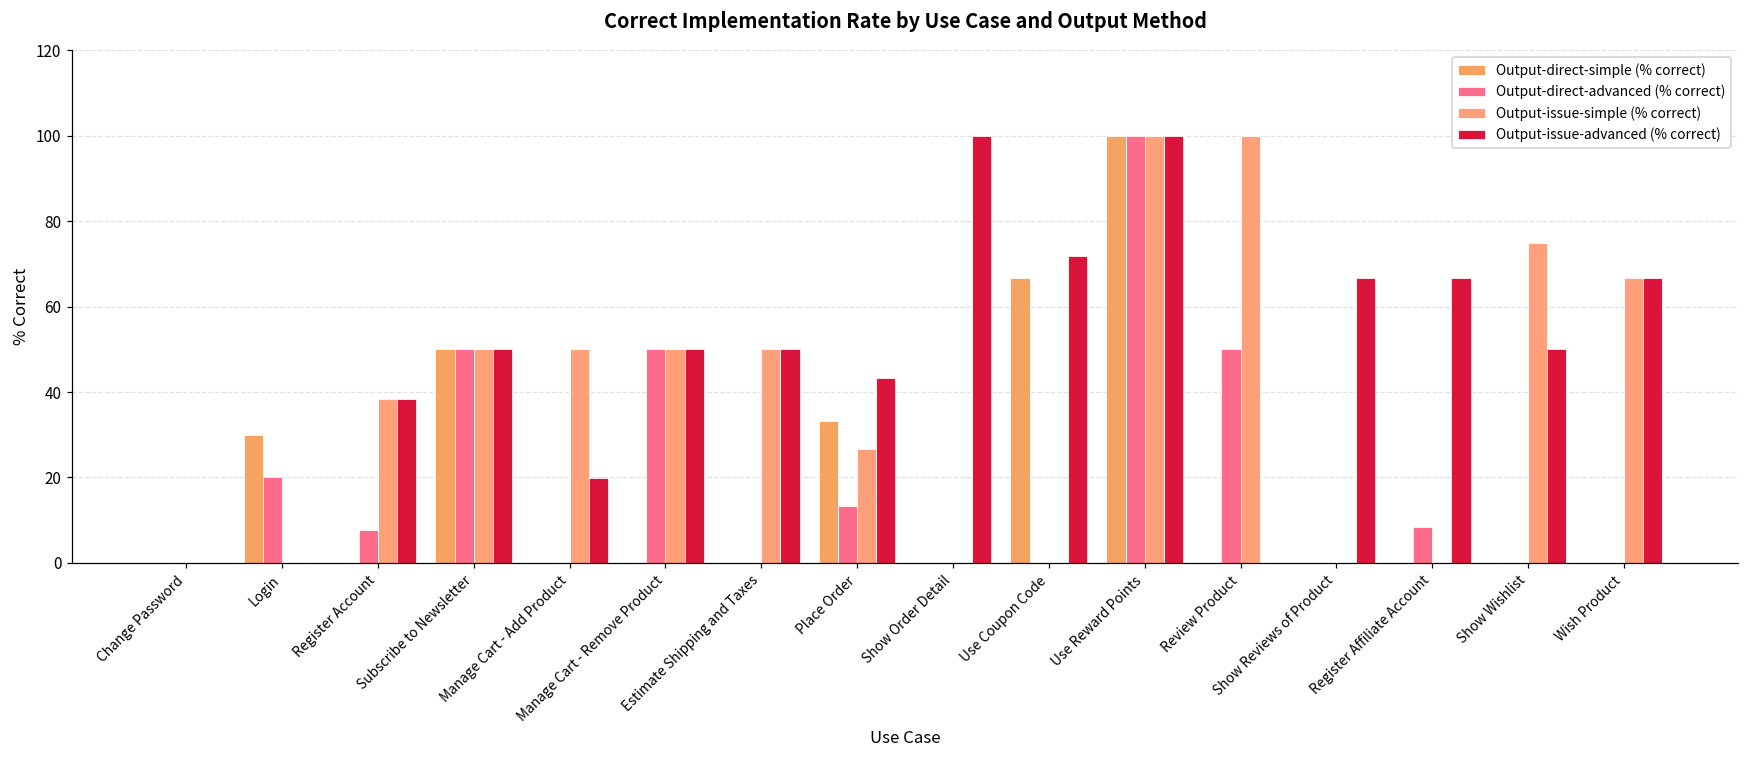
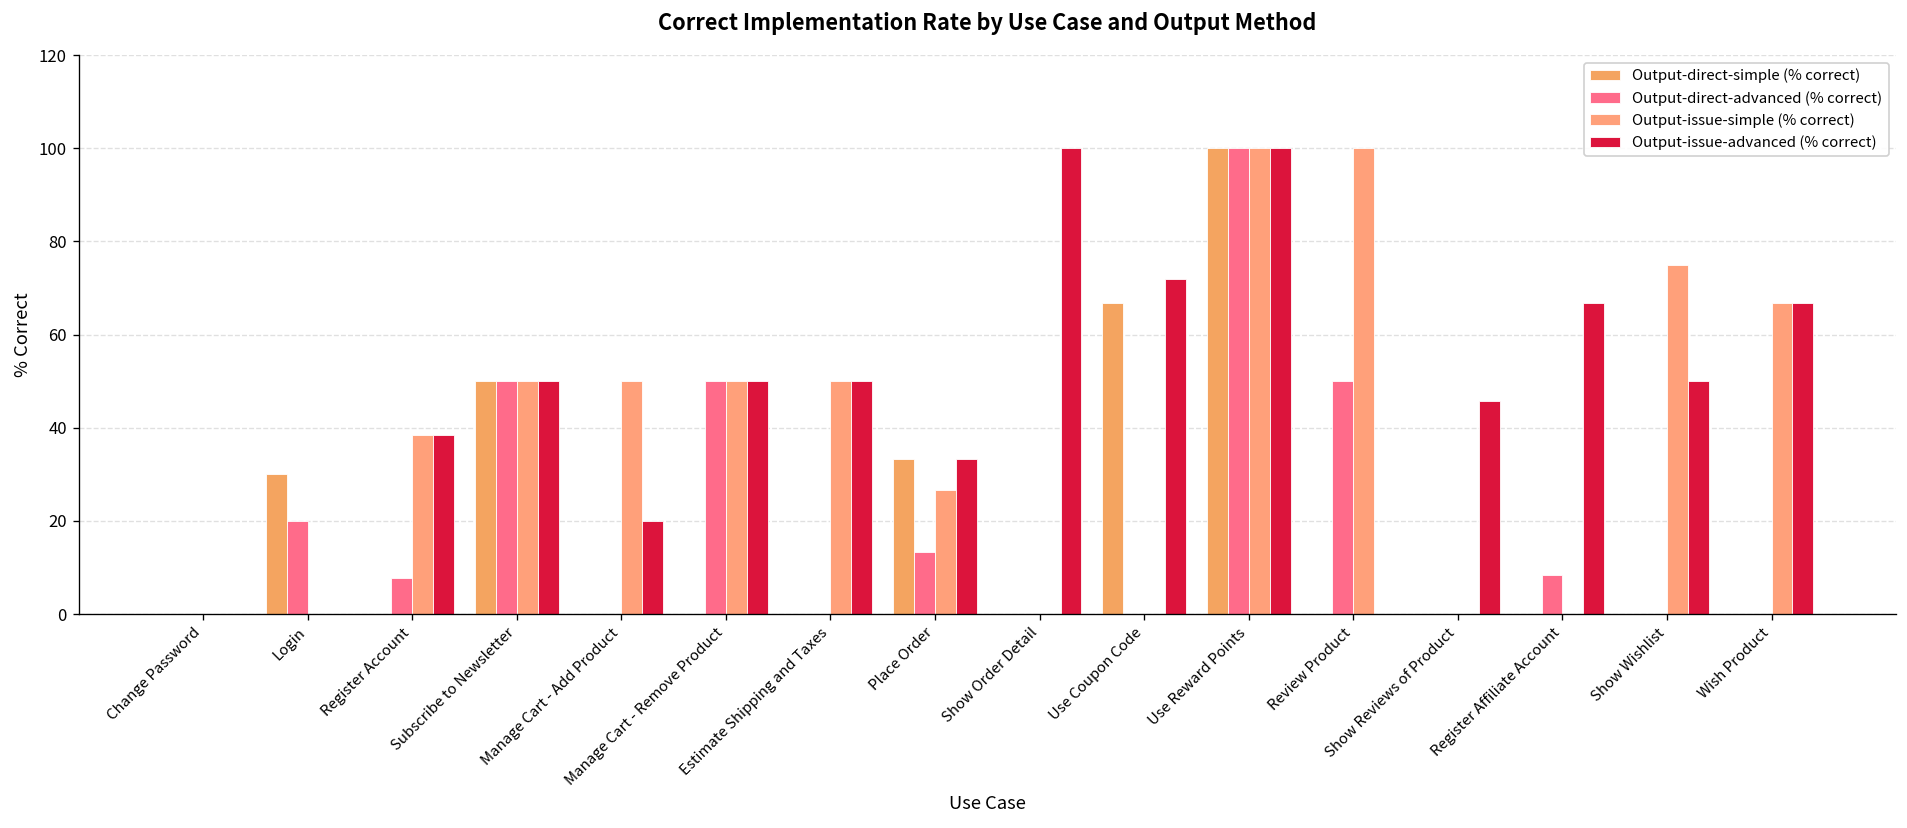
  {
    "Output-issue-advanced (% correct)": {
      "Change Password": 0,
      "Login": 0,
      "Register Account": 38,
      "Subscribe to Newsletter": 50,
      "Manage Cart - Add Product": 20,
      "Manage Cart - Remove Product": 50,
      "Estimate Shipping and Taxes": 50,
-     "Place Order": 43,
+     "Place Order": 33,
      "Show Order Detail": 100,
      "Use Coupon Code": 72,
      "Use Reward Points": 100,
      "Review Product": 0,
-     "Show Reviews of Product": 67,
+     "Show Reviews of Product": 46,
      "Register Affiliate Account": 67,
      "Show Wishlist": 50,
      "Wish Product": 67
    }
  }
